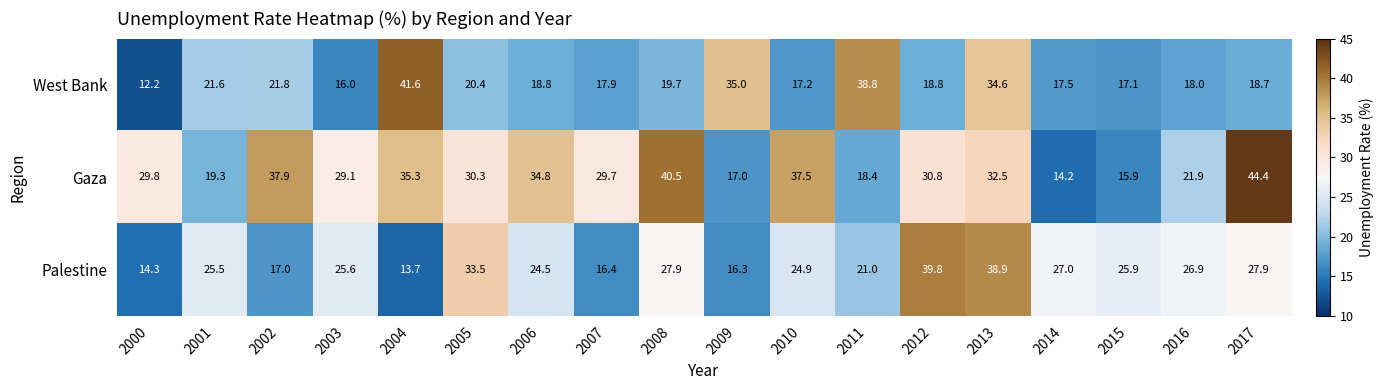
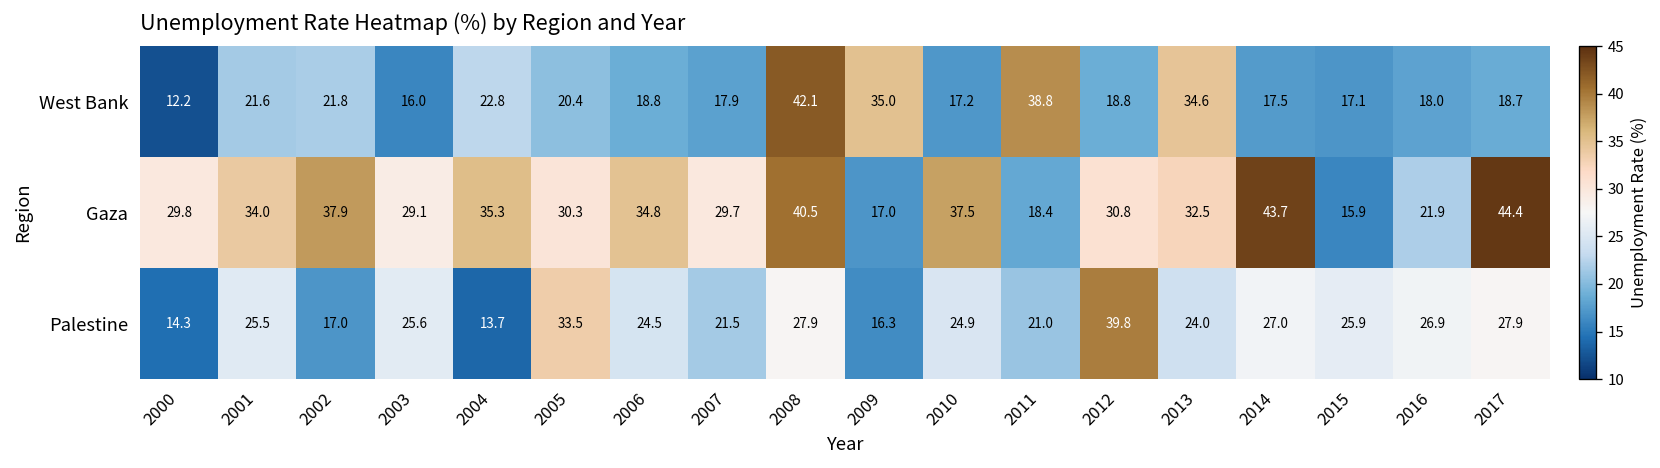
  {
    "West Bank": {
      "2000": 12.2,
      "2001": 21.6,
      "2002": 21.8,
      "2003": 16.0,
-     "2004": 41.6,
+     "2004": 22.8,
      "2005": 20.4,
      "2006": 18.8,
      "2007": 17.9,
-     "2008": 19.7,
+     "2008": 42.1,
      "2009": 35.0,
      "2010": 17.2,
      "2011": 38.8,
      "2012": 18.8,
      "2013": 34.6,
      "2014": 17.5,
      "2015": 17.1,
      "2016": 18.0,
      "2017": 18.7
    },
    "Gaza": {
      "2000": 29.8,
-     "2001": 19.3,
+     "2001": 34.0,
      "2002": 37.9,
      "2003": 29.1,
      "2004": 35.3,
      "2005": 30.3,
      "2006": 34.8,
      "2007": 29.7,
      "2008": 40.5,
      "2009": 17.0,
      "2010": 37.5,
      "2011": 18.4,
      "2012": 30.8,
      "2013": 32.5,
-     "2014": 14.2,
+     "2014": 43.7,
      "2015": 15.9,
      "2016": 21.9,
      "2017": 44.4
    },
    "Palestine": {
      "2000": 14.3,
      "2001": 25.5,
      "2002": 17.0,
      "2003": 25.6,
      "2004": 13.7,
      "2005": 33.5,
      "2006": 24.5,
-     "2007": 16.4,
+     "2007": 21.5,
      "2008": 27.9,
      "2009": 16.3,
      "2010": 24.9,
      "2011": 21.0,
      "2012": 39.8,
-     "2013": 38.9,
+     "2013": 24.0,
      "2014": 27.0,
      "2015": 25.9,
      "2016": 26.9,
      "2017": 27.9
    }
  }
